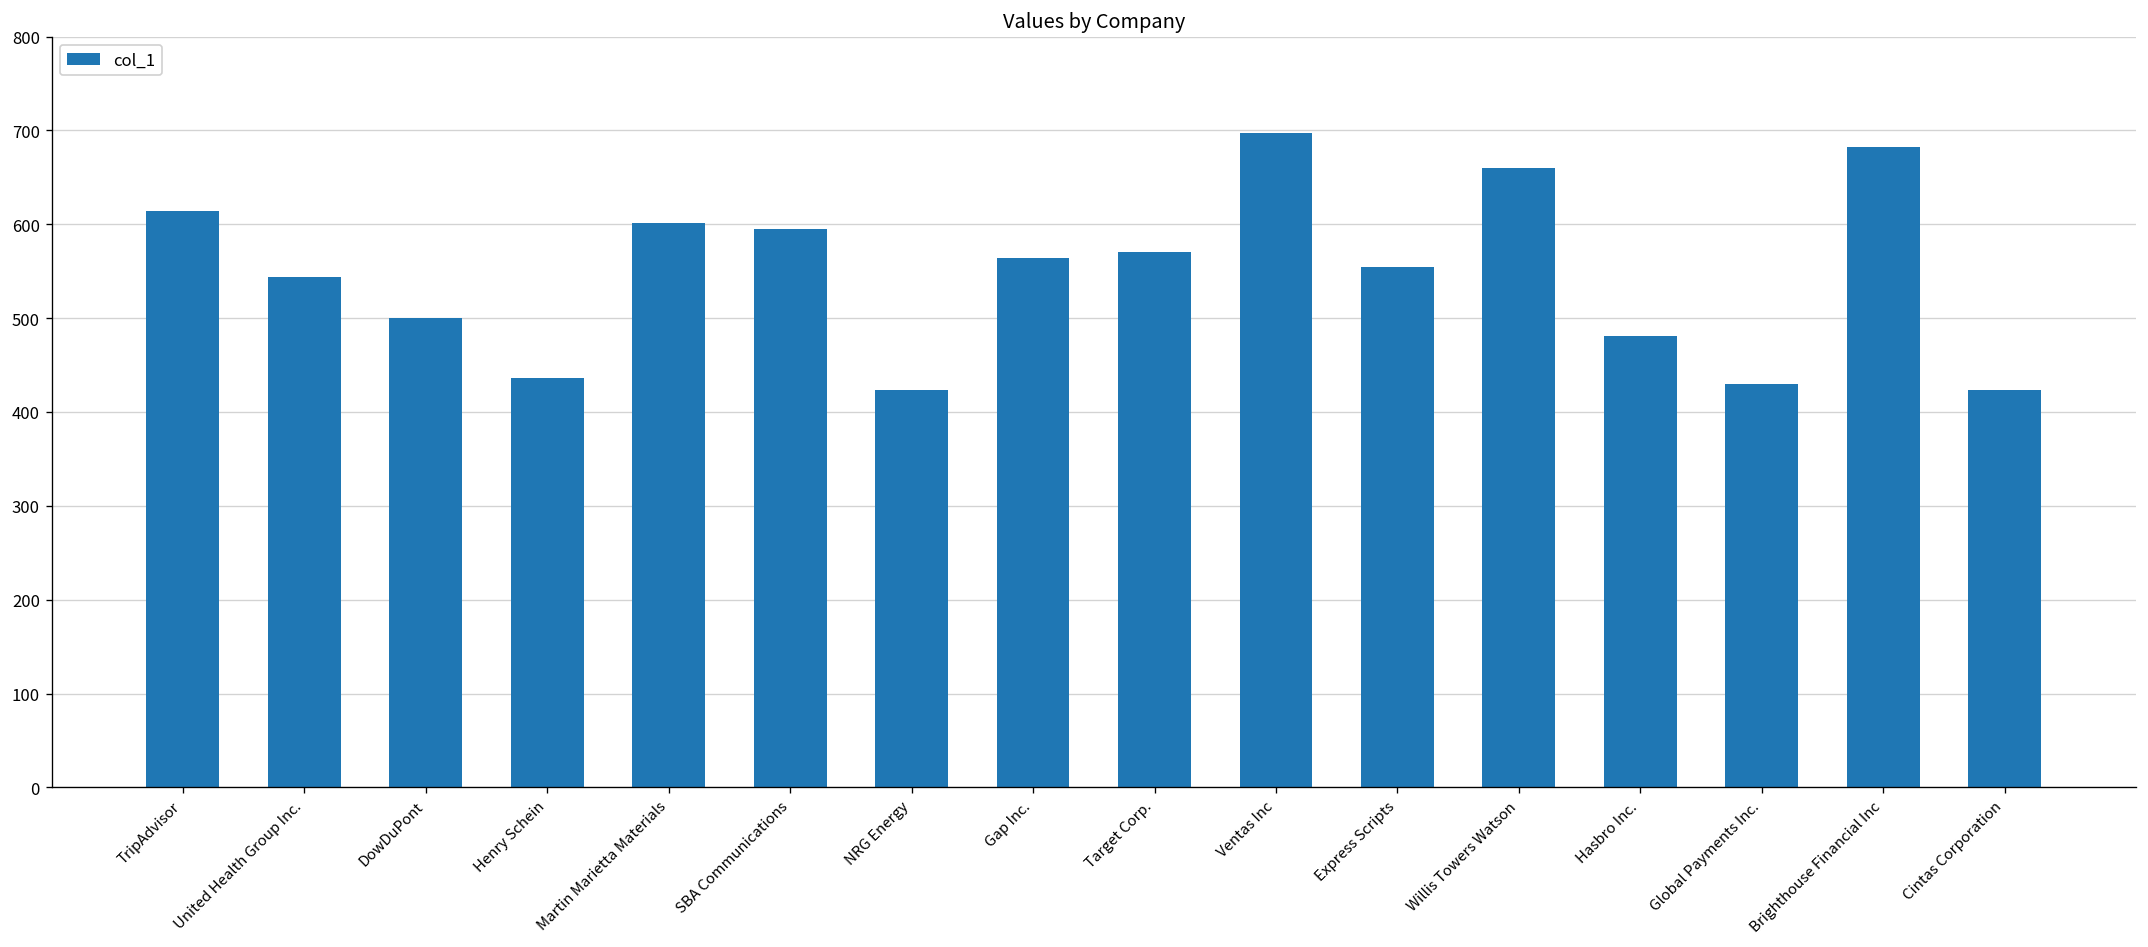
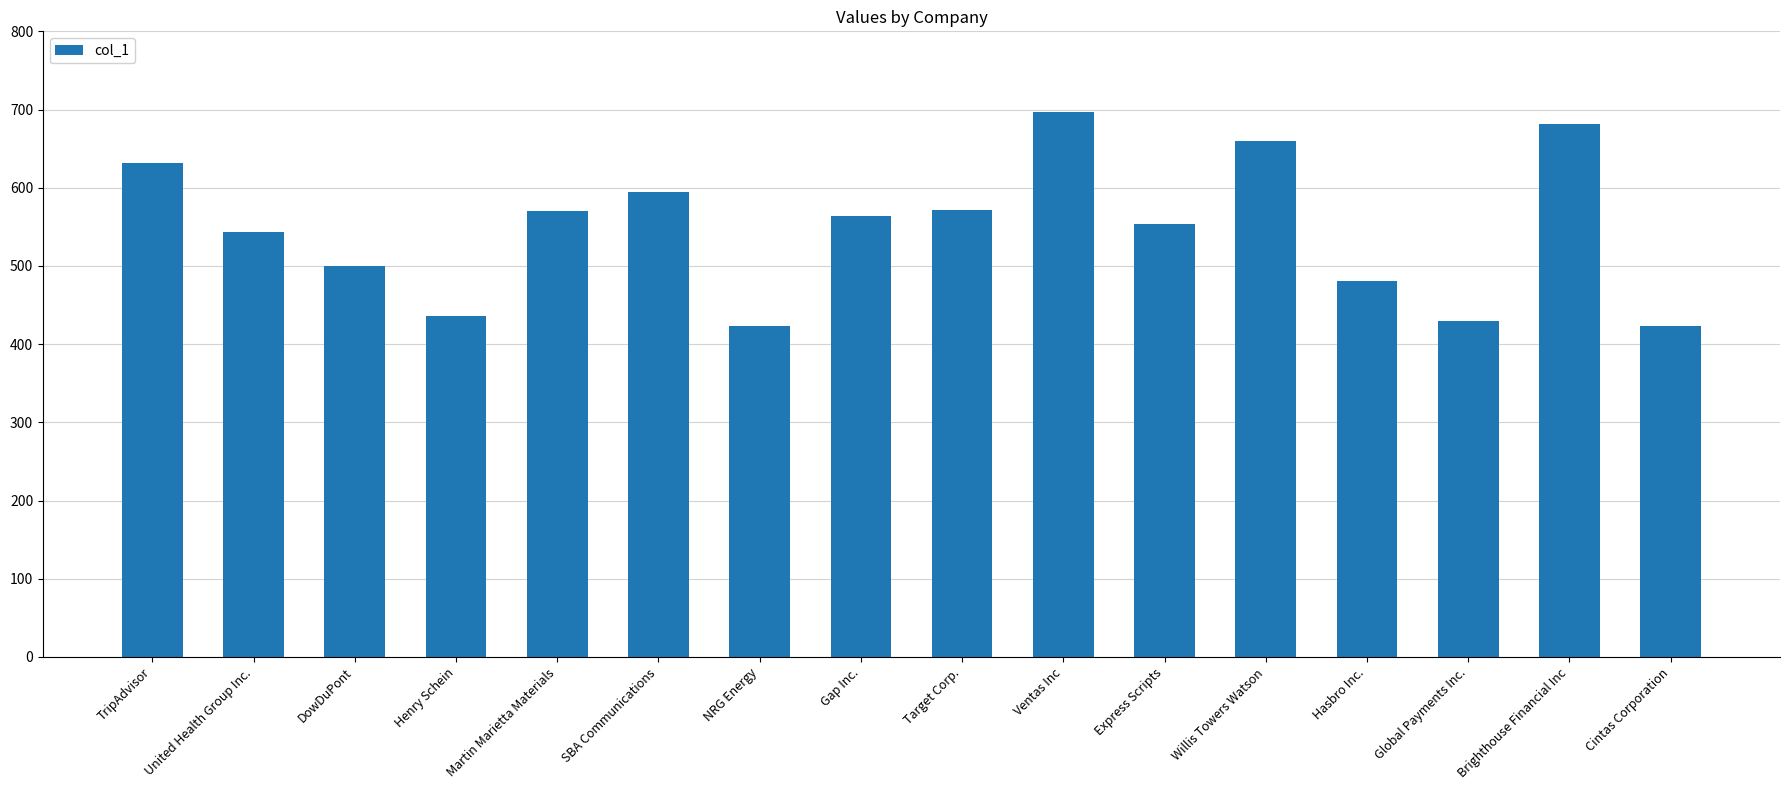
  {
-   "TripAdvisor": 610,
+   "TripAdvisor": 630,
    "United Health Group Inc.": 540,
    "DowDuPont": 500,
    "Henry Schein": 440,
-   "Martin Marietta Materials": 600,
+   "Martin Marietta Materials": 570,
    "SBA Communications": 600,
    "NRG Energy": 420,
    "Gap Inc.": 560,
    "Target Corp.": 570,
    "Ventas Inc": 700,
    "Express Scripts": 550,
    "Willis Towers Watson": 660,
    "Hasbro Inc.": 480,
    "Global Payments Inc.": 430,
    "Brighthouse Financial Inc": 680,
    "Cintas Corporation": 420
  }
